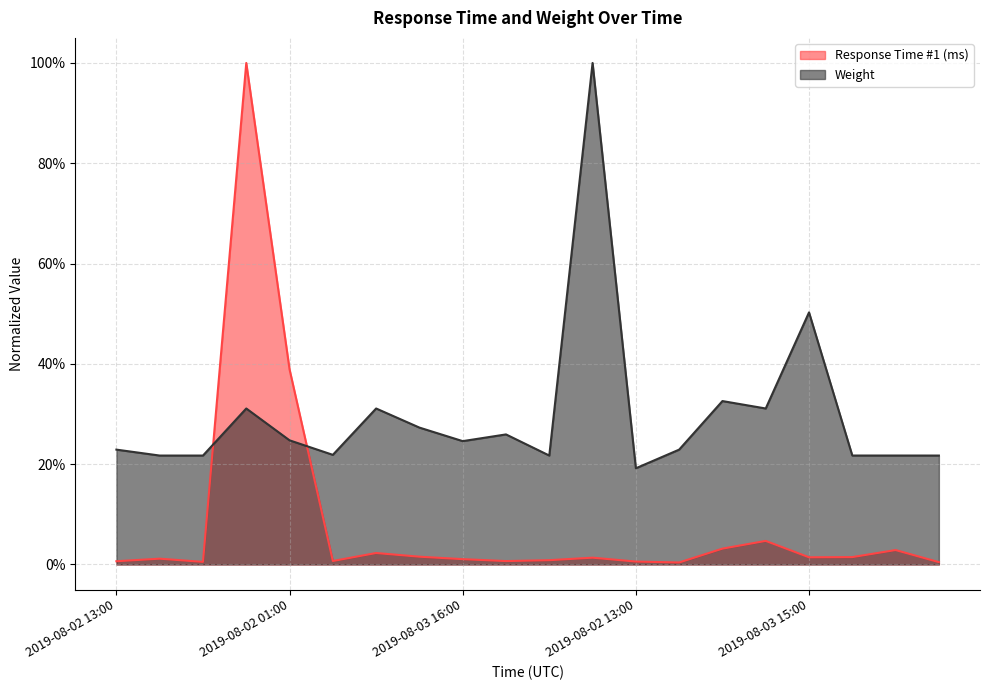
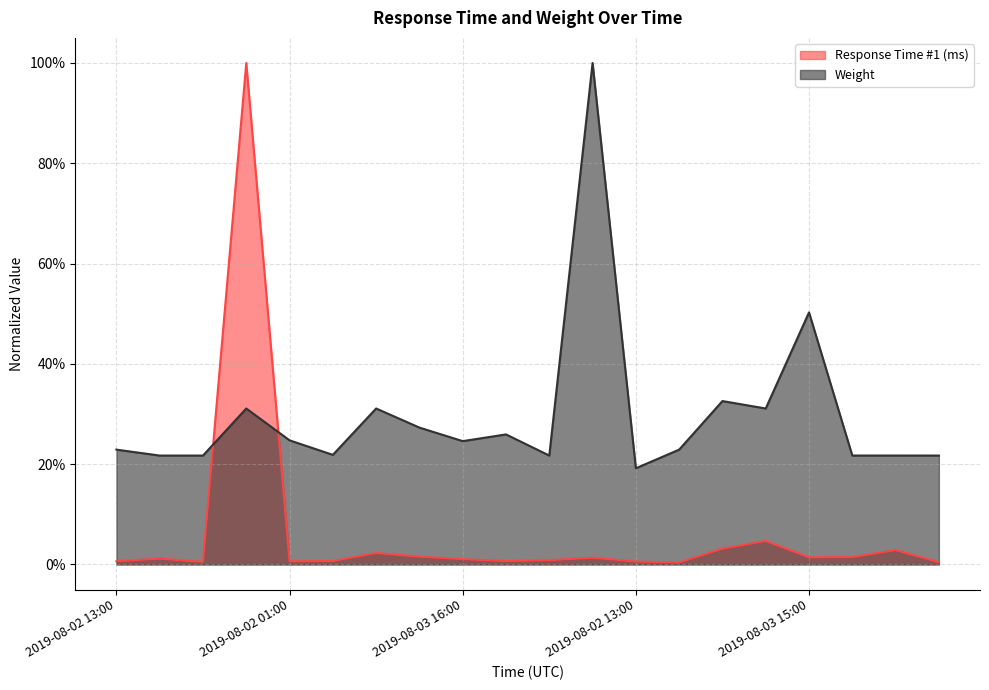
  {
    "Response Time #1 (ms)": {
-     "2019-08-02 01:00": "39%",
+     "2019-08-02 01:00": "1%",
      "2019-08-03 15:00": "1%"
    },
    "Weight": {
      "2019-08-02 01:00": "25%",
      "2019-08-03 15:00": "50%"
    }
  }
